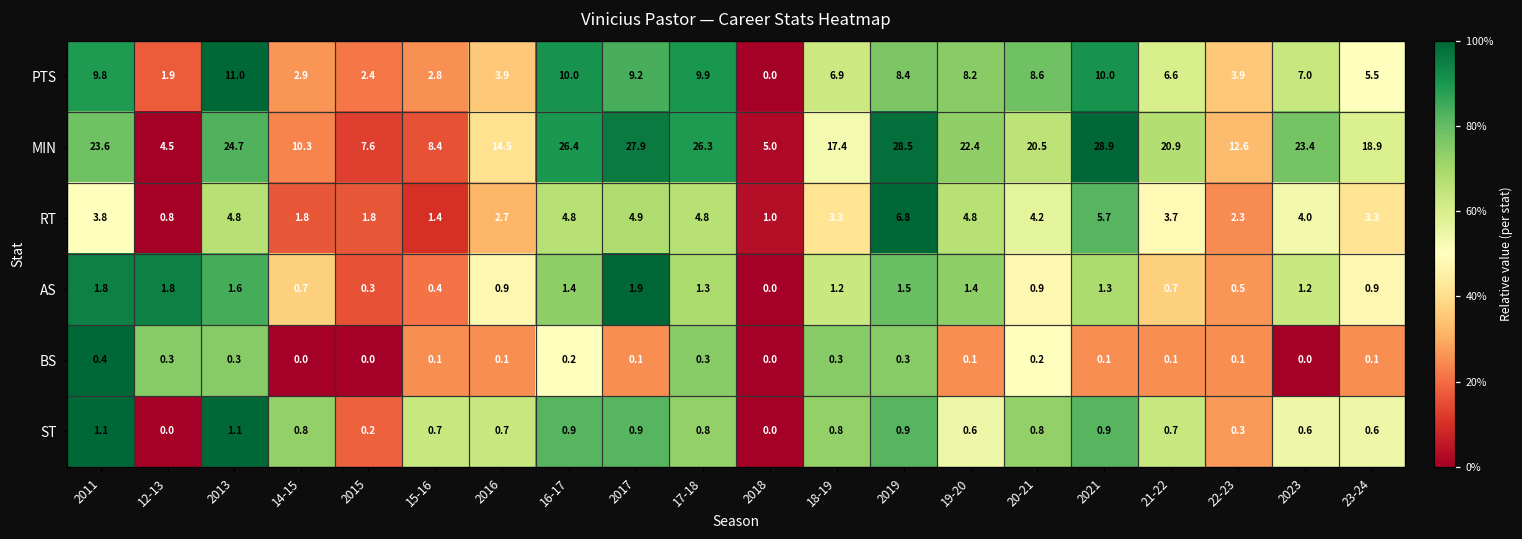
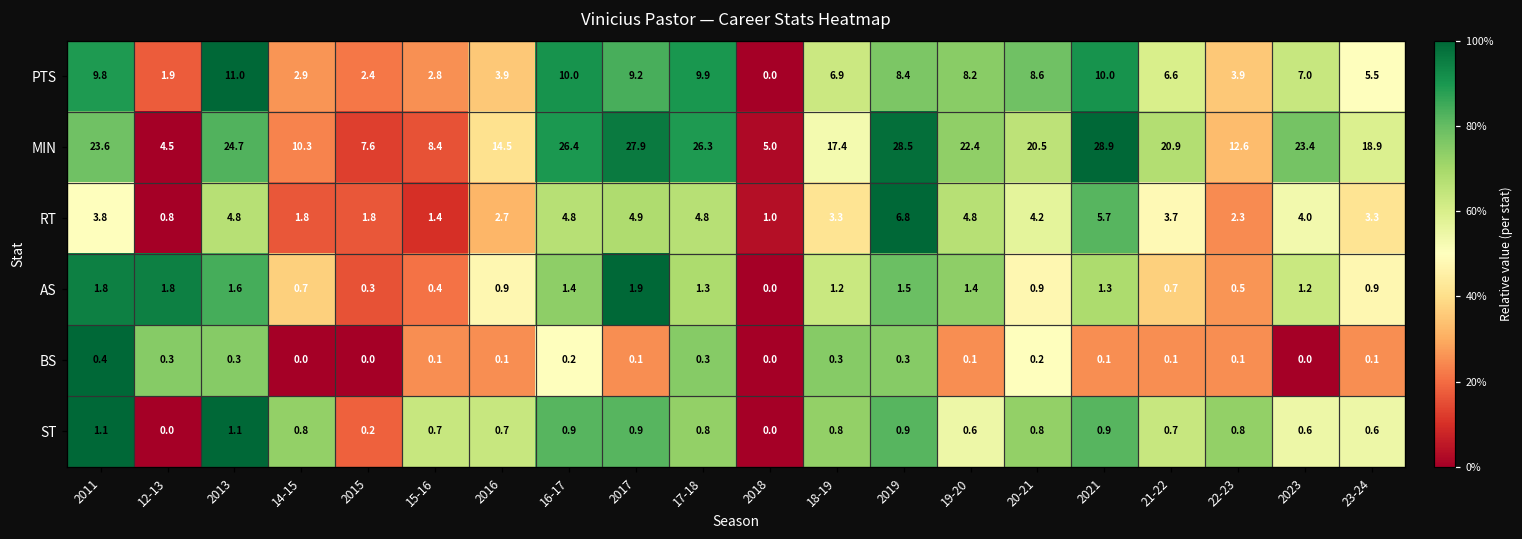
  {
    "PTS": {
      "2011": 9.8,
      "12-13": 1.9,
      "2013": 11.0,
      "14-15": 2.9,
      "2015": 2.4,
      "15-16": 2.8,
      "2016": 3.9,
      "16-17": 10.0,
      "2017": 9.2,
      "17-18": 9.9,
      "2018": 0.0,
      "18-19": 6.9,
      "2019": 8.4,
      "19-20": 8.2,
      "20-21": 8.6,
      "2021": 10.0,
      "21-22": 6.6,
      "22-23": 3.9,
      "2023": 7.0,
      "23-24": 5.5
    },
    "MIN": {
      "2011": 23.6,
      "12-13": 4.5,
      "2013": 24.7,
      "14-15": 10.3,
      "2015": 7.6,
      "15-16": 8.4,
      "2016": 14.5,
      "16-17": 26.4,
      "2017": 27.9,
      "17-18": 26.3,
      "2018": 5.0,
      "18-19": 17.4,
      "2019": 28.5,
      "19-20": 22.4,
      "20-21": 20.5,
      "2021": 28.9,
      "21-22": 20.9,
      "22-23": 12.6,
      "2023": 23.4,
      "23-24": 18.9
    },
    "RT": {
      "2011": 3.8,
      "12-13": 0.8,
      "2013": 4.8,
      "14-15": 1.8,
      "2015": 1.8,
      "15-16": 1.4,
      "2016": 2.7,
      "16-17": 4.8,
      "2017": 4.9,
      "17-18": 4.8,
      "2018": 1.0,
      "18-19": 3.3,
      "2019": 6.8,
      "19-20": 4.8,
      "20-21": 4.2,
      "2021": 5.7,
      "21-22": 3.7,
      "22-23": 2.3,
      "2023": 4.0,
      "23-24": 3.3
    },
    "AS": {
      "2011": 1.8,
      "12-13": 1.8,
      "2013": 1.6,
      "14-15": 0.7,
      "2015": 0.3,
      "15-16": 0.4,
      "2016": 0.9,
      "16-17": 1.4,
      "2017": 1.9,
      "17-18": 1.3,
      "2018": 0.0,
      "18-19": 1.2,
      "2019": 1.5,
      "19-20": 1.4,
      "20-21": 0.9,
      "2021": 1.3,
      "21-22": 0.7,
      "22-23": 0.5,
      "2023": 1.2,
      "23-24": 0.9
    },
    "BS": {
      "2011": 0.4,
      "12-13": 0.3,
      "2013": 0.3,
      "14-15": 0.0,
      "2015": 0.0,
      "15-16": 0.1,
      "2016": 0.1,
      "16-17": 0.2,
      "2017": 0.1,
      "17-18": 0.3,
      "2018": 0.0,
      "18-19": 0.3,
      "2019": 0.3,
      "19-20": 0.1,
      "20-21": 0.2,
      "2021": 0.1,
      "21-22": 0.1,
      "22-23": 0.1,
      "2023": 0.0,
      "23-24": 0.1
    },
    "ST": {
      "2011": 1.1,
      "12-13": 0.0,
      "2013": 1.1,
      "14-15": 0.8,
      "2015": 0.2,
      "15-16": 0.7,
      "2016": 0.7,
      "16-17": 0.9,
      "2017": 0.9,
      "17-18": 0.8,
      "2018": 0.0,
      "18-19": 0.8,
      "2019": 0.9,
      "19-20": 0.6,
      "20-21": 0.8,
      "2021": 0.9,
      "21-22": 0.7,
-     "22-23": 0.3,
+     "22-23": 0.8,
      "2023": 0.6,
      "23-24": 0.6
    }
  }
